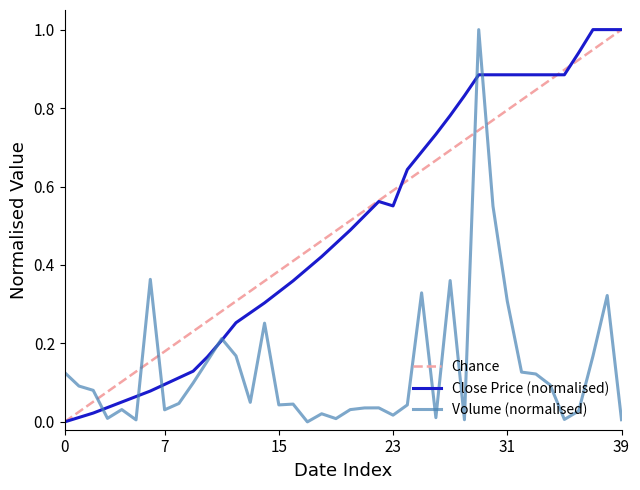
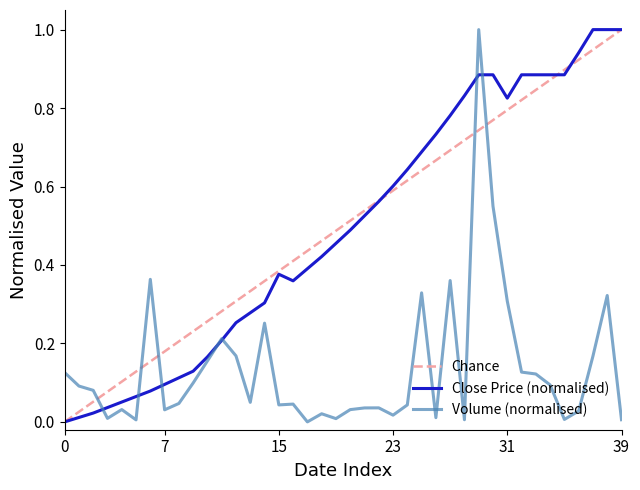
  {
    "Close Price (normalised)": {
      "7": 0.10,
-     "15": 0.33,
-     "23": 0.55,
-     "31": 0.88
+     "15": 0.38,
+     "23": 0.60,
+     "31": 0.83
    },
    "Volume (normalised)": {
      "0": 0.13,
      "7": 0.03,
      "15": 0.04,
      "23": 0.02,
      "31": 0.31,
      "39": 0.01
    }
  }
